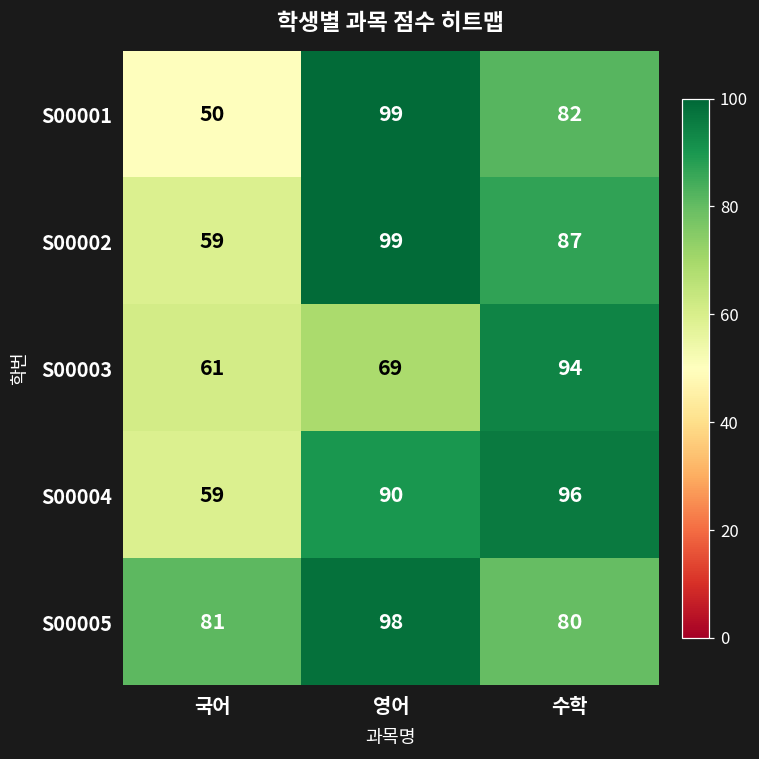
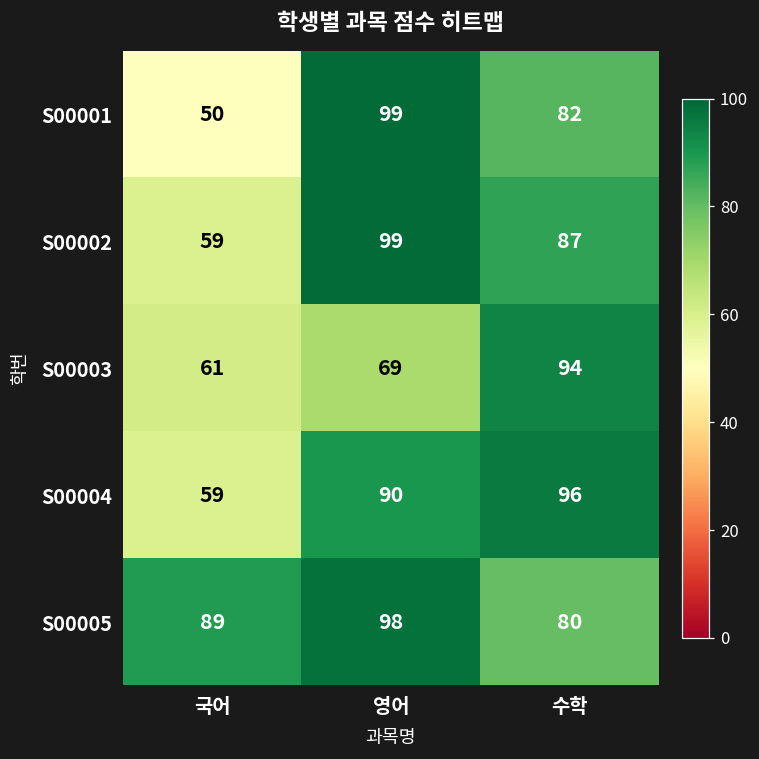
  {
    "S00001": {
      "국어": 50,
      "영어": 99,
      "수학": 82
    },
    "S00002": {
      "국어": 59,
      "영어": 99,
      "수학": 87
    },
    "S00003": {
      "국어": 61,
      "영어": 69,
      "수학": 94
    },
    "S00004": {
      "국어": 59,
      "영어": 90,
      "수학": 96
    },
    "S00005": {
-     "국어": 81,
+     "국어": 89,
      "영어": 98,
      "수학": 80
    }
  }
